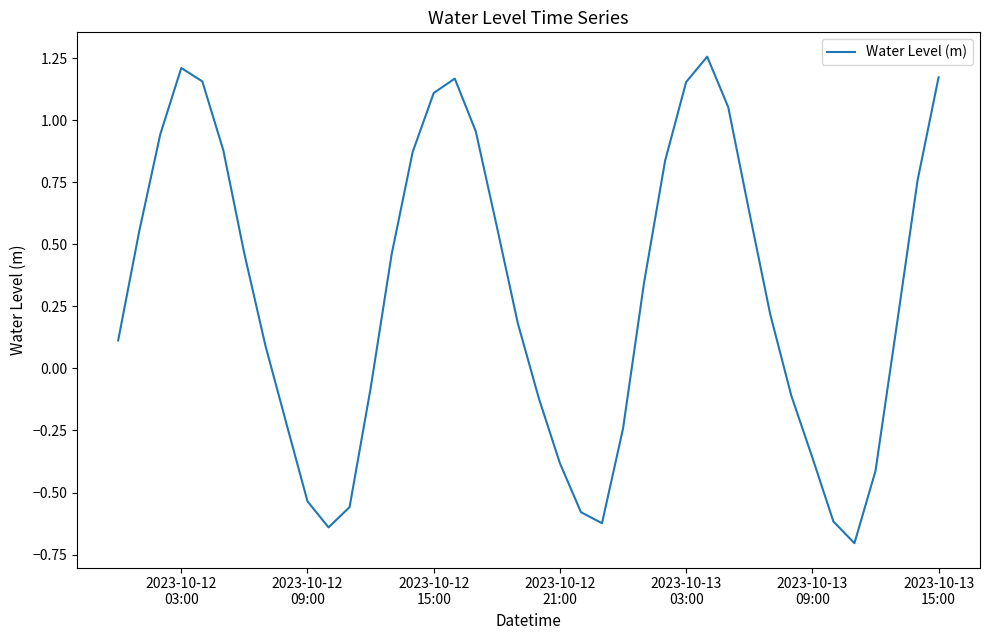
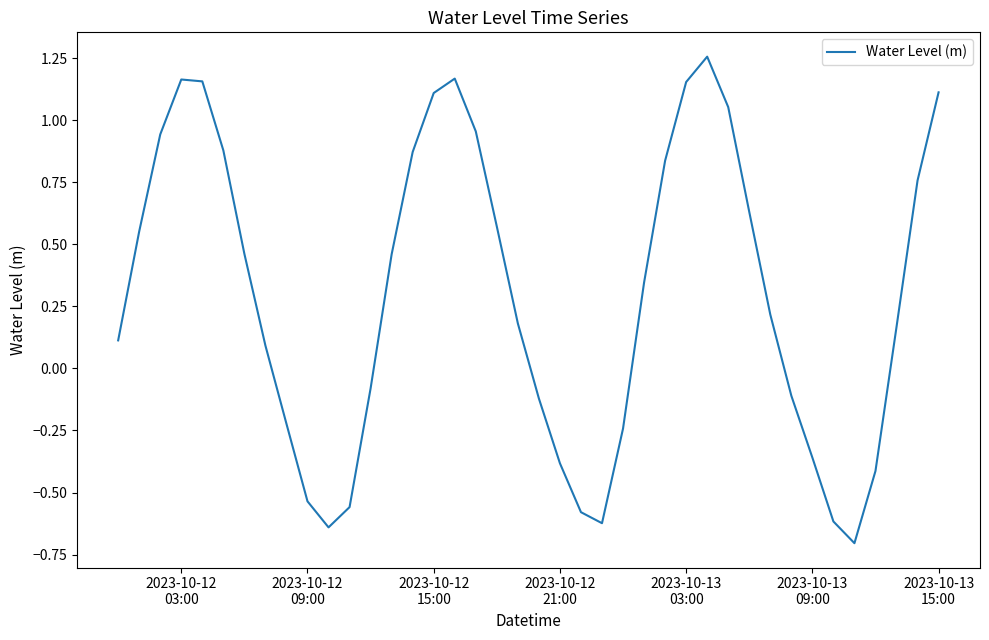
  {
-   "2023-10-12 03:00": 1.21,
+   "2023-10-12 03:00": 1.16,
    "2023-10-12 09:00": -0.54,
    "2023-10-12 15:00": 1.11,
    "2023-10-12 21:00": -0.38,
    "2023-10-13 03:00": 1.15,
    "2023-10-13 09:00": -0.36,
-   "2023-10-13 15:00": 1.17
+   "2023-10-13 15:00": 1.11
  }
